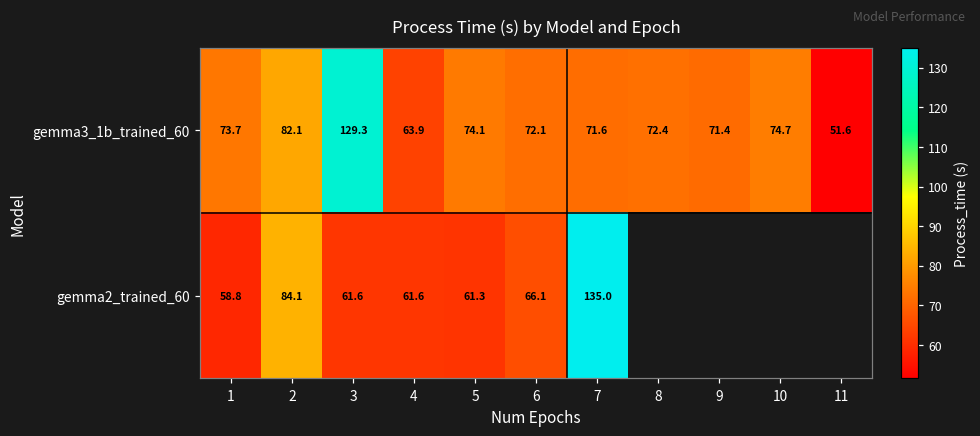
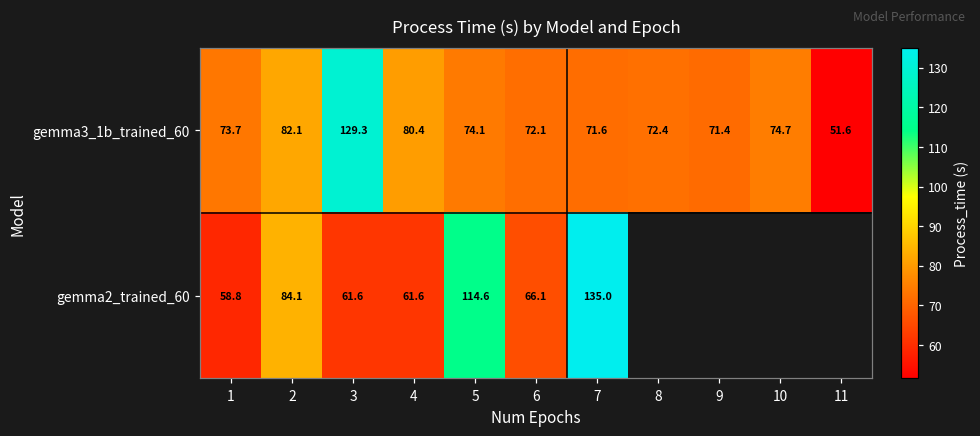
  {
    "gemma3_1b_trained_60": {
      "1": 73.7,
      "2": 82.1,
      "3": 129.3,
-     "4": 63.9,
+     "4": 80.4,
      "5": 74.1,
      "6": 72.1,
      "7": 71.6,
      "8": 72.4,
      "9": 71.4,
      "10": 74.7,
      "11": 51.6
    },
    "gemma2_trained_60": {
      "1": 58.8,
      "2": 84.1,
      "3": 61.6,
      "4": 61.6,
-     "5": 61.3,
+     "5": 114.6,
      "6": 66.1,
      "7": 135.0
    }
  }
